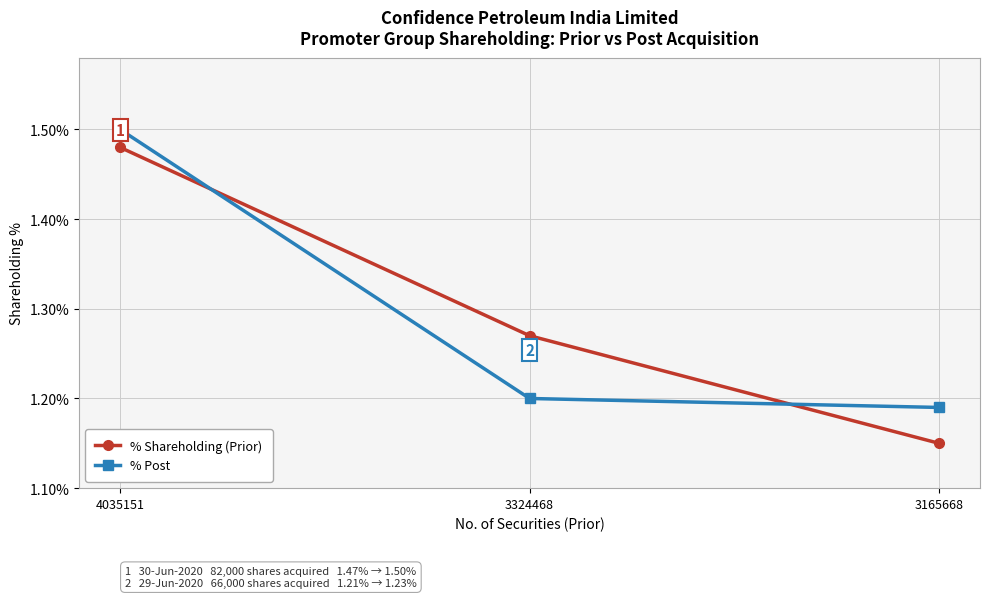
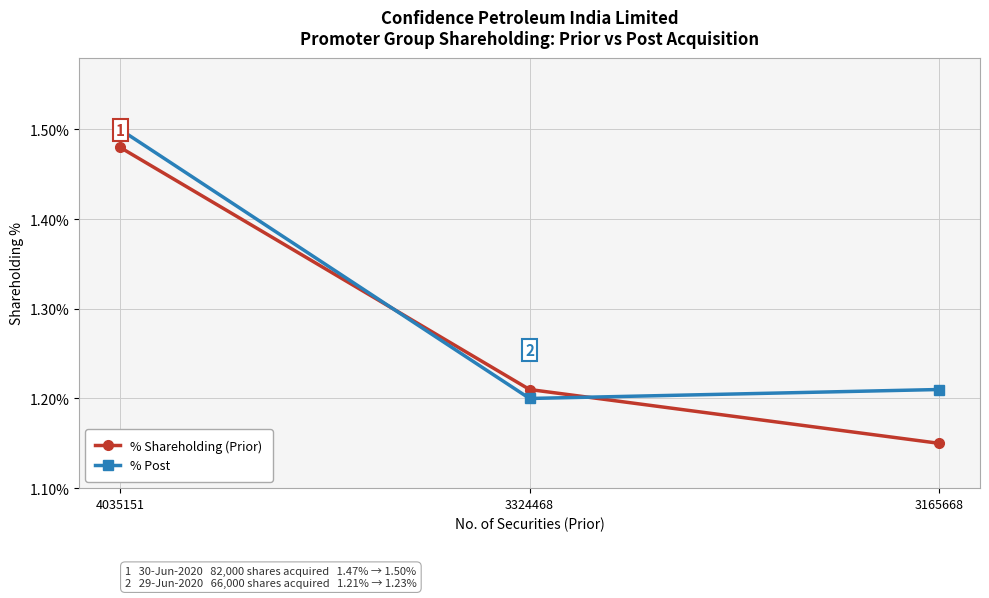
  {
    "% Shareholding (Prior)": {
-     "3324468": "1.27%",
+     "3324468": "1.21%",
      "3165668": "1.15%"
    },
    "% Post": {
      "3324468": "1.20%",
-     "3165668": "1.19%"
+     "3165668": "1.21%"
    }
  }
